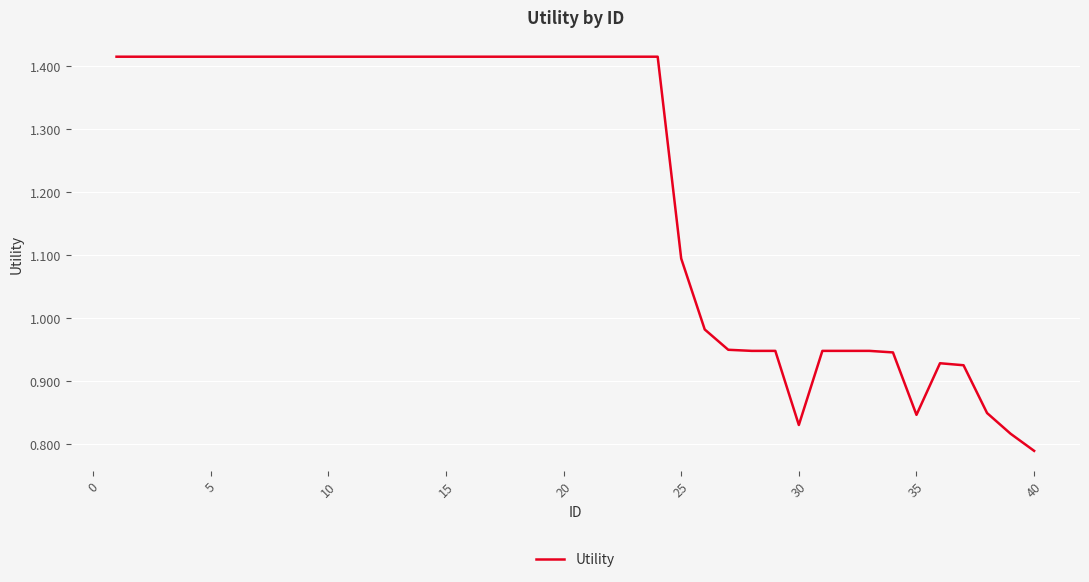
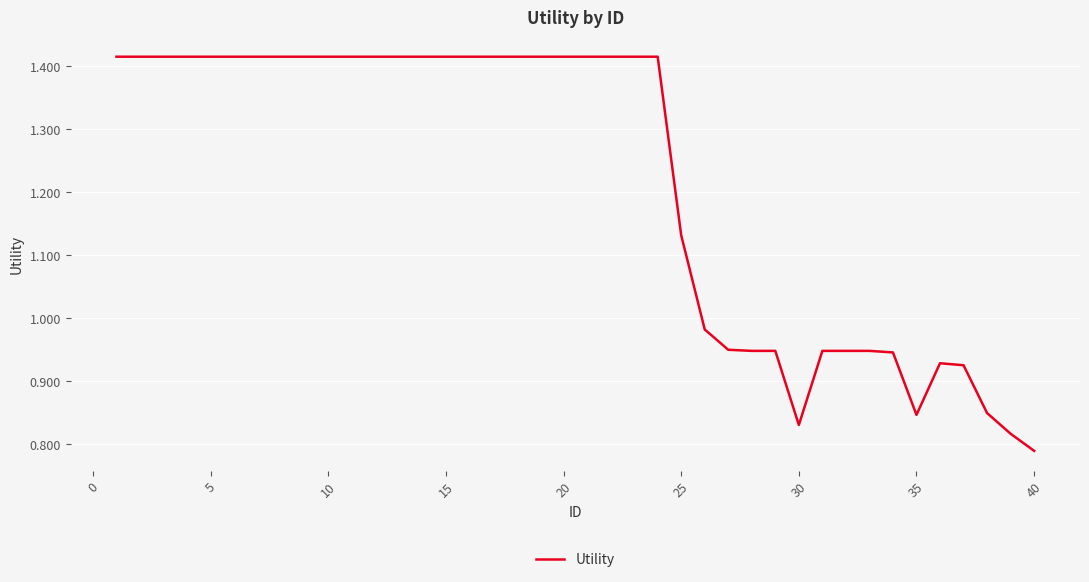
  {
    "5": 1.41,
    "10": 1.41,
    "15": 1.41,
    "20": 1.41,
-   "25": 1.09,
+   "25": 1.13,
    "30": 0.83,
    "35": 0.85,
    "40": 0.79
  }
